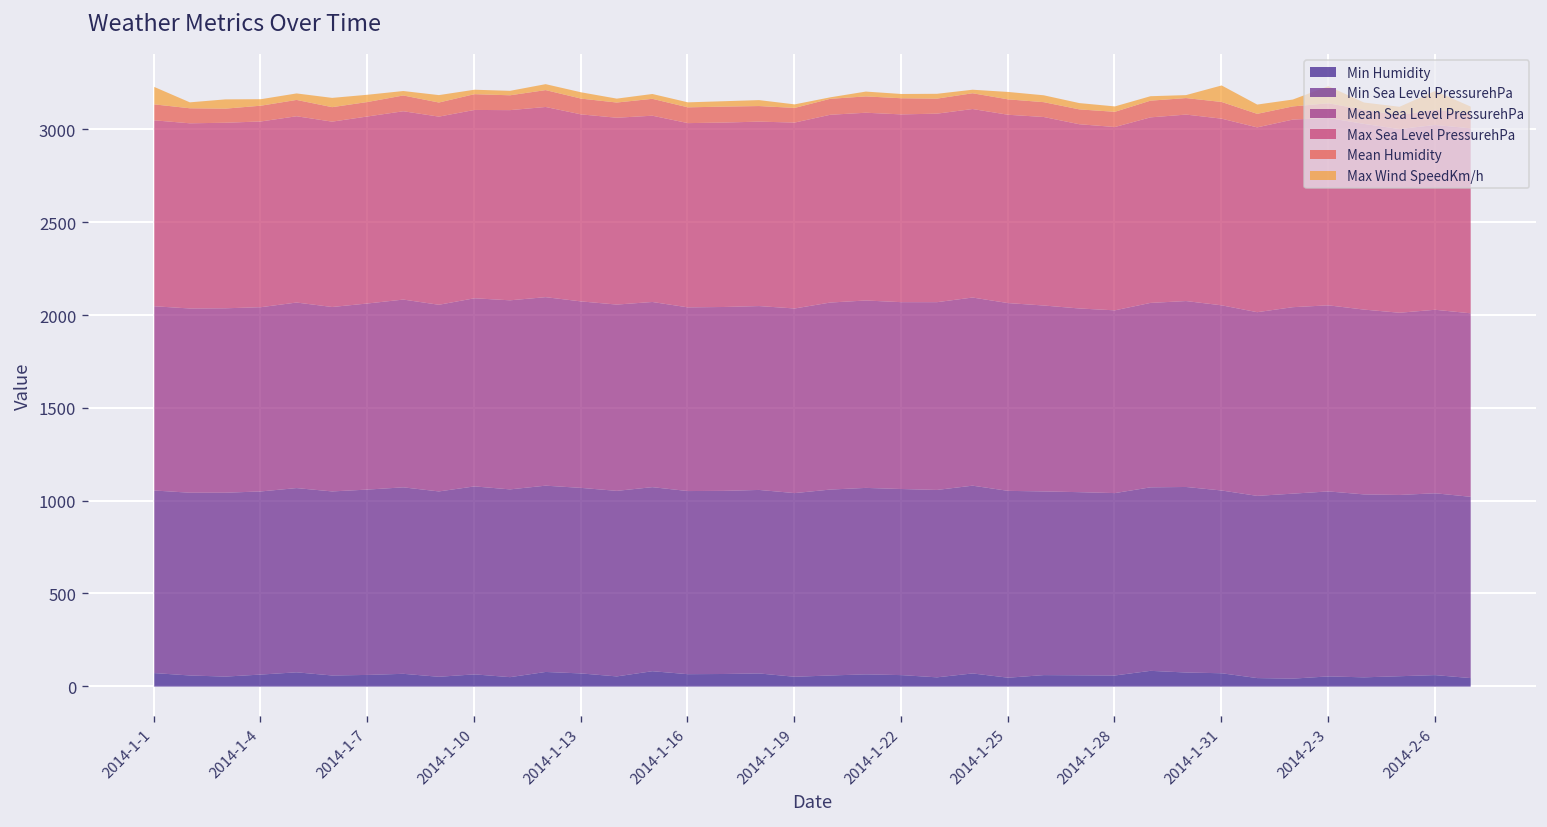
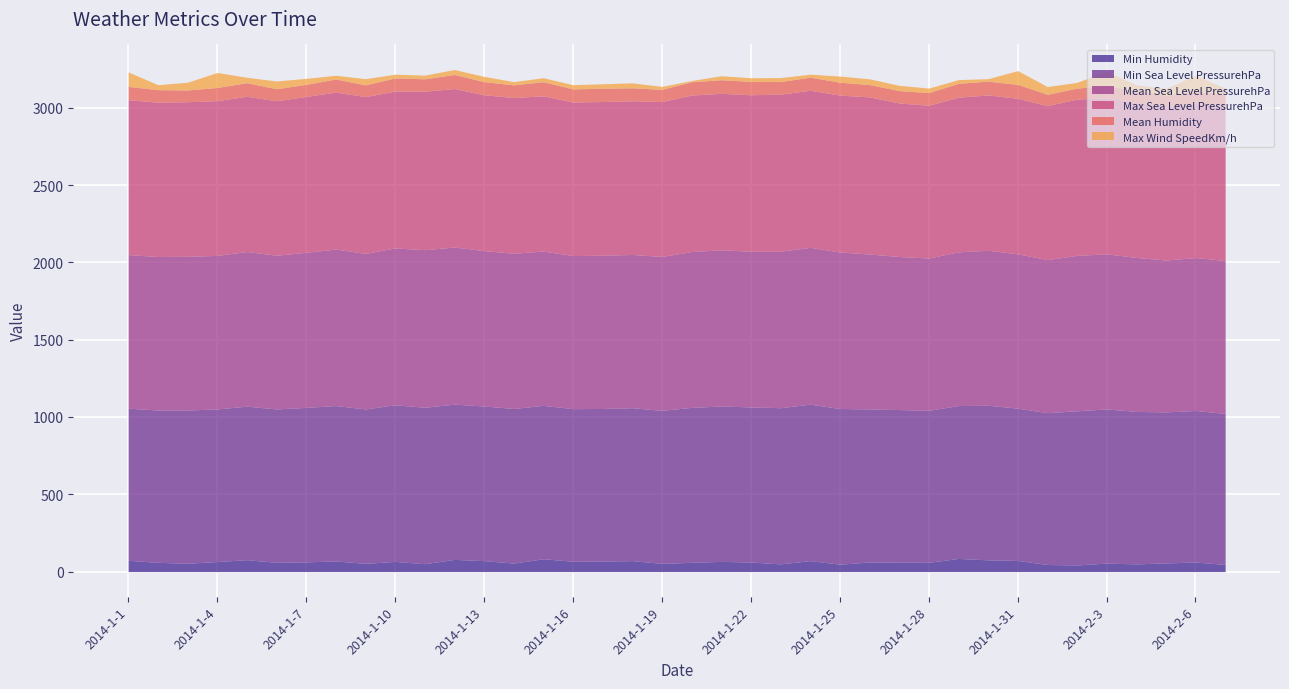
  {
    "Max Wind SpeedKm/h": {
      "2014-1-1": 90,
-     "2014-1-4": 40,
+     "2014-1-4": 100,
      "2014-1-7": 40,
      "2014-1-10": 20,
      "2014-1-13": 30,
      "2014-1-16": 30,
      "2014-1-19": 20,
      "2014-1-22": 20,
      "2014-1-25": 40,
      "2014-1-28": 30,
      "2014-1-31": 90
    }
  }
